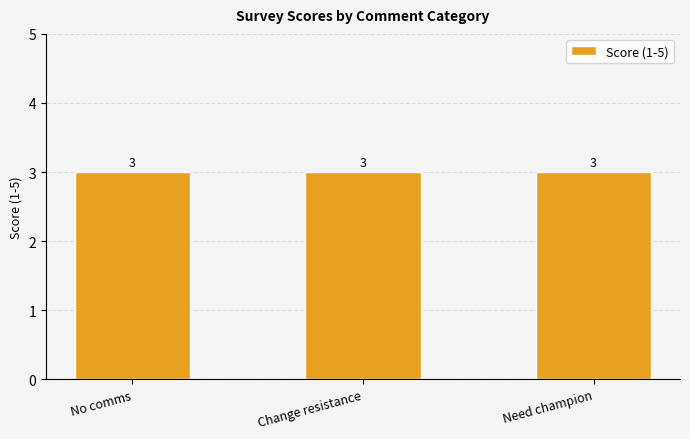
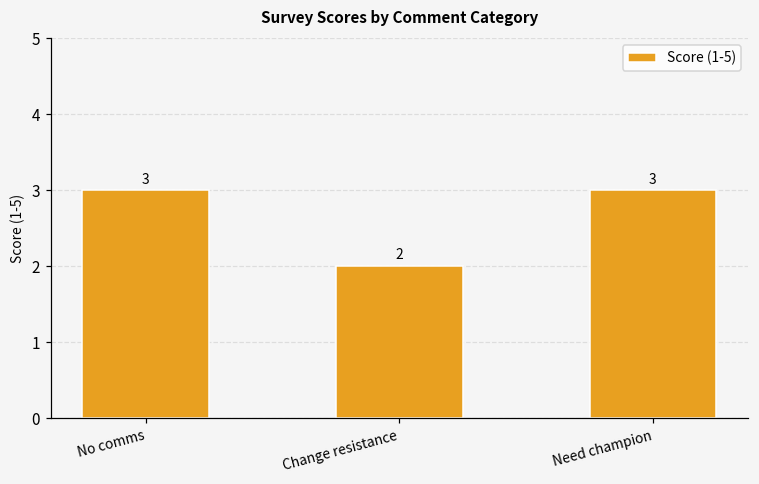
  {
    "No comms": 3,
-   "Change resistance": 3,
+   "Change resistance": 2,
    "Need champion": 3
  }
